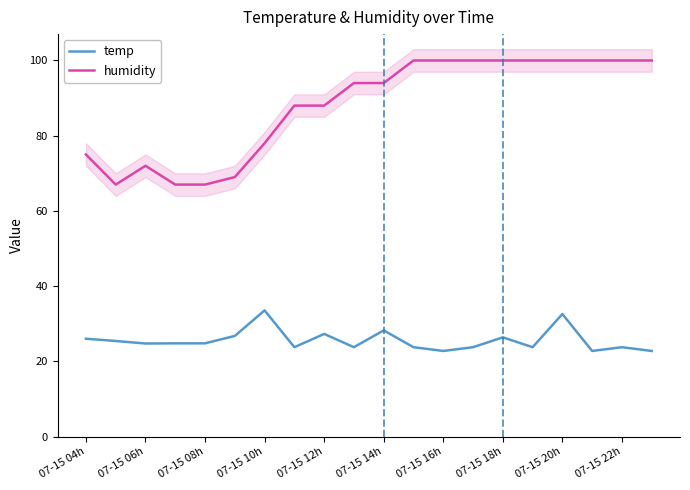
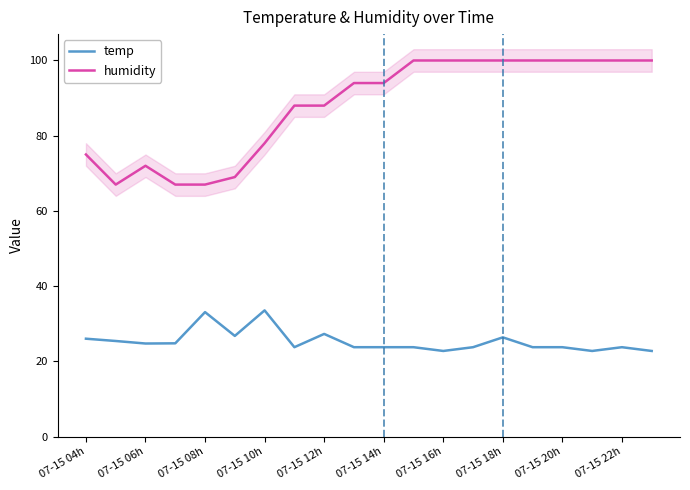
  {
    "temp": {
      "07-15 04h": 26,
      "07-15 06h": 25,
-     "07-15 08h": 25,
+     "07-15 08h": 33,
      "07-15 10h": 34,
      "07-15 12h": 27,
-     "07-15 14h": 28,
+     "07-15 14h": 24,
      "07-15 16h": 23,
      "07-15 18h": 26,
-     "07-15 20h": 33,
+     "07-15 20h": 24,
      "07-15 22h": 24
    }
  }
